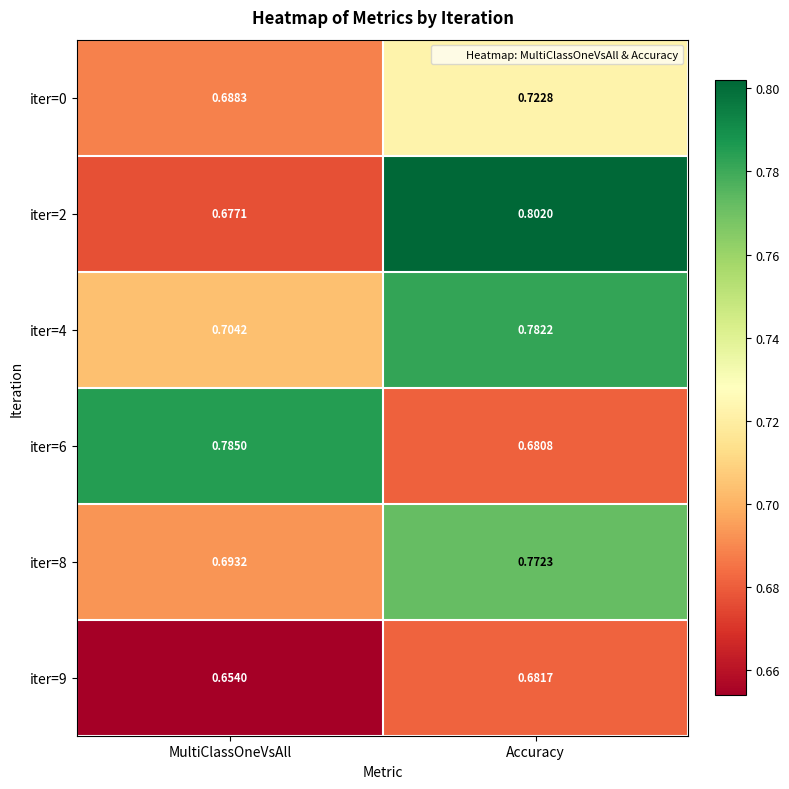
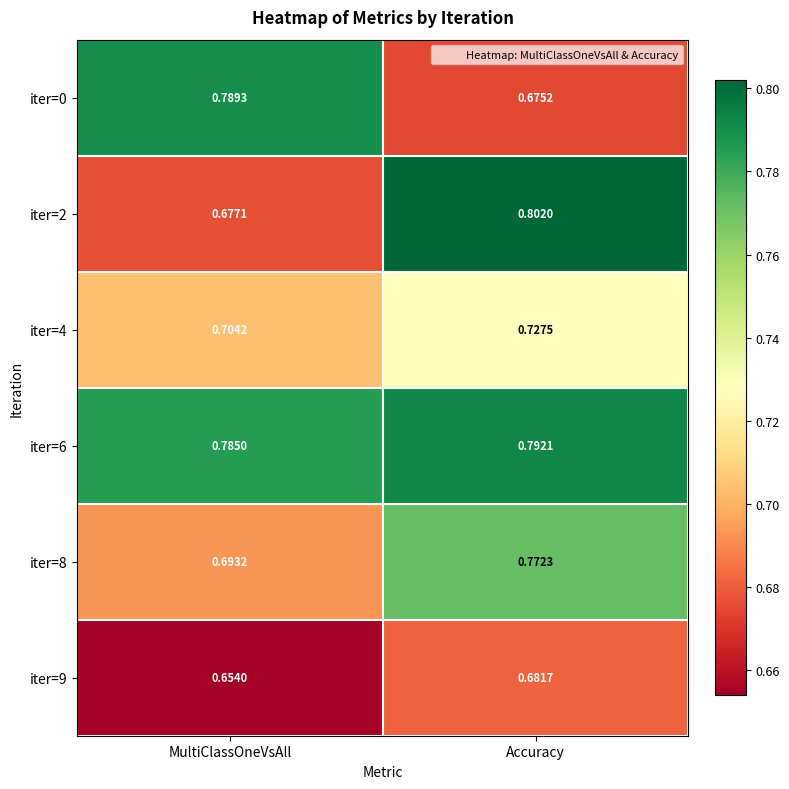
  {
    "iter=0": {
-     "MultiClassOneVsAll": 0.6883,
-     "Accuracy": 0.7228
+     "MultiClassOneVsAll": 0.7893,
+     "Accuracy": 0.6752
    },
    "iter=2": {
      "MultiClassOneVsAll": 0.6771,
      "Accuracy": 0.8020
    },
    "iter=4": {
      "MultiClassOneVsAll": 0.7042,
-     "Accuracy": 0.7822
+     "Accuracy": 0.7275
    },
    "iter=6": {
      "MultiClassOneVsAll": 0.7850,
-     "Accuracy": 0.6808
+     "Accuracy": 0.7921
    },
    "iter=8": {
      "MultiClassOneVsAll": 0.6932,
      "Accuracy": 0.7723
    },
    "iter=9": {
      "MultiClassOneVsAll": 0.6540,
      "Accuracy": 0.6817
    }
  }
